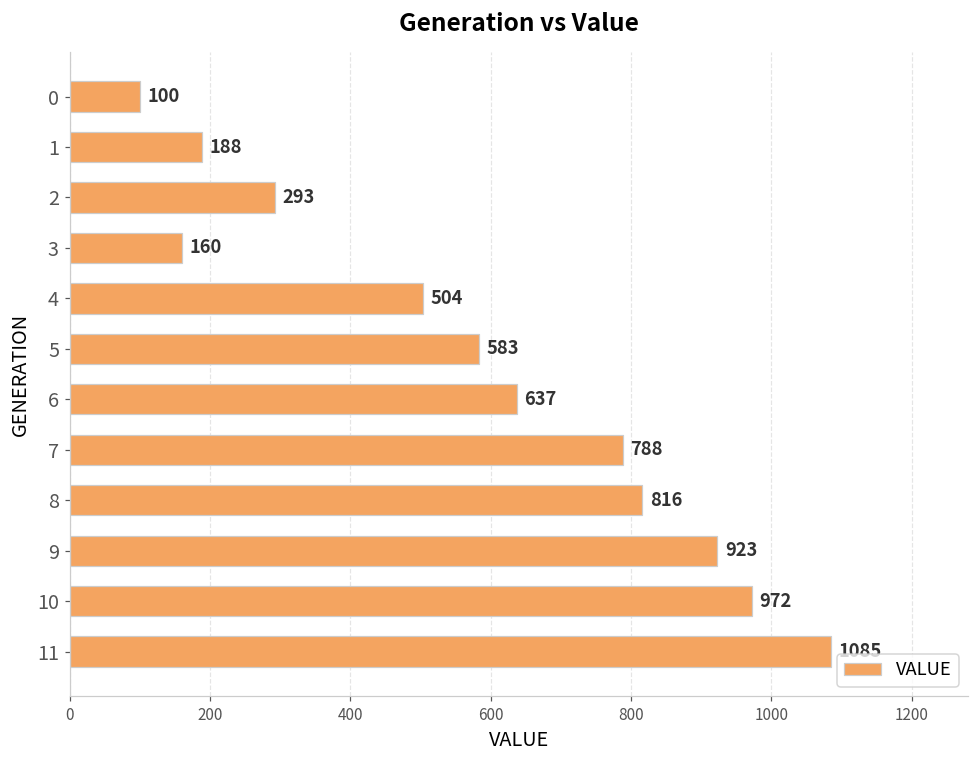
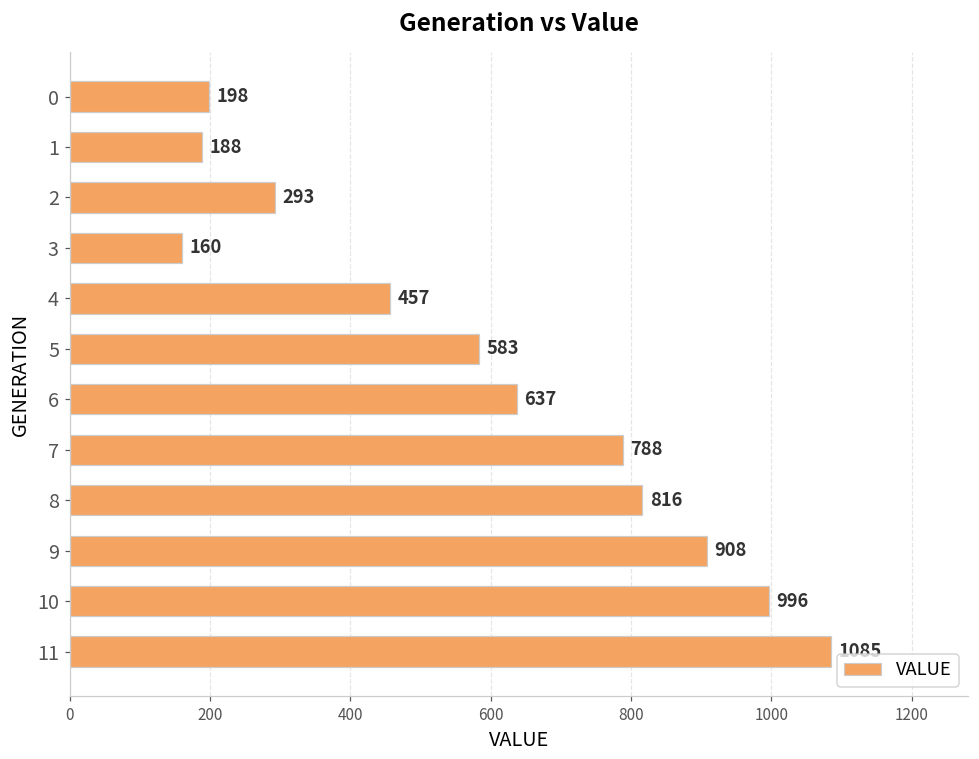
  {
-   "0": 100,
+   "0": 198,
    "1": 188,
    "2": 293,
    "3": 160,
-   "4": 504,
+   "4": 457,
    "5": 583,
    "6": 637,
    "7": 788,
    "8": 816,
-   "9": 923,
-   "10": 972
+   "9": 908,
+   "10": 996
  }
